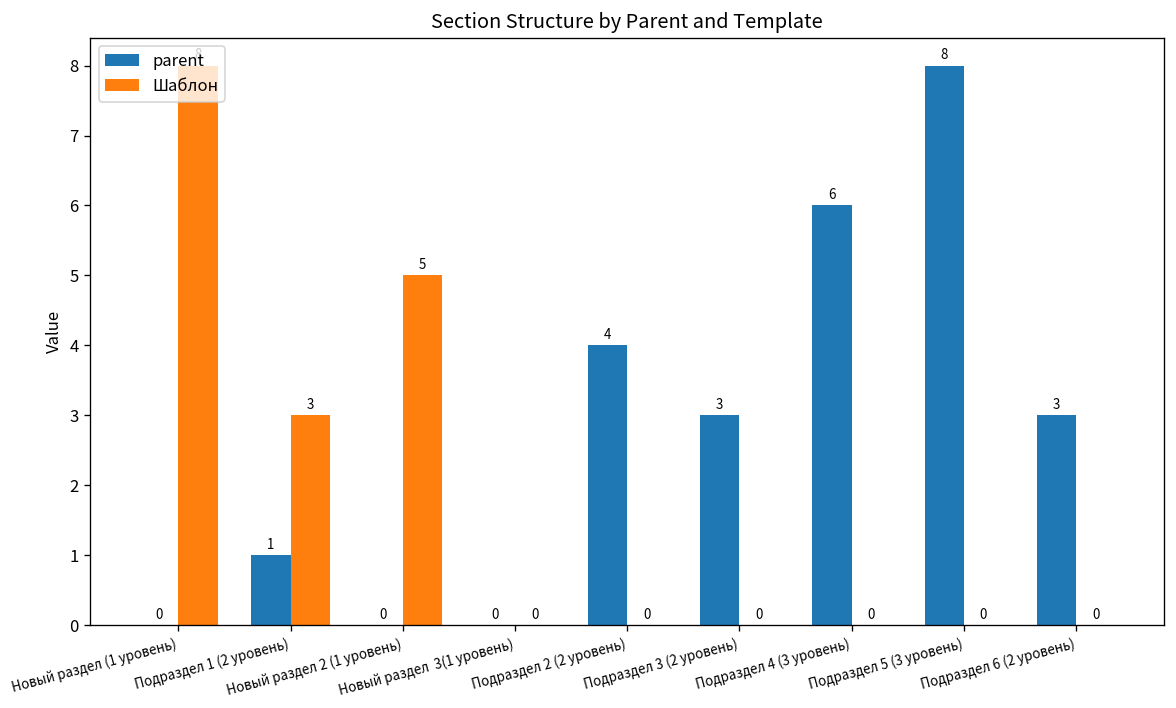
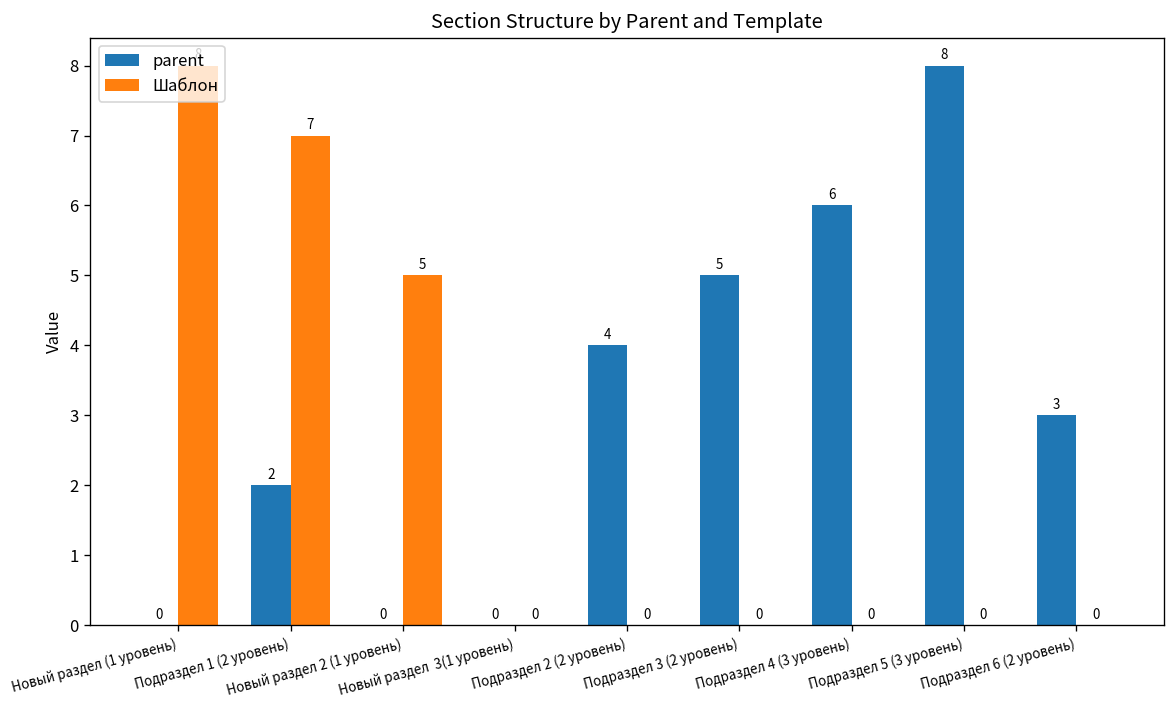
  {
    "parent": {
      "Новый раздел (1 уровень)": 0,
-     "Подраздел 1 (2 уровень)": 1,
+     "Подраздел 1 (2 уровень)": 2,
      "Новый раздел 2 (1 уровень)": 0,
      "Новый раздел 3(1 уровень)": 0,
      "Подраздел 2 (2 уровень)": 4,
-     "Подраздел 3 (2 уровень)": 3,
+     "Подраздел 3 (2 уровень)": 5,
      "Подраздел 4 (3 уровень)": 6,
      "Подраздел 5 (3 уровень)": 8,
      "Подраздел 6 (2 уровень)": 3
    },
    "Шаблон": {
-     "Подраздел 1 (2 уровень)": 3,
+     "Подраздел 1 (2 уровень)": 7,
      "Новый раздел 2 (1 уровень)": 5,
      "Новый раздел 3(1 уровень)": 0,
      "Подраздел 2 (2 уровень)": 0,
      "Подраздел 3 (2 уровень)": 0,
      "Подраздел 4 (3 уровень)": 0,
      "Подраздел 5 (3 уровень)": 0,
      "Подраздел 6 (2 уровень)": 0
    }
  }
